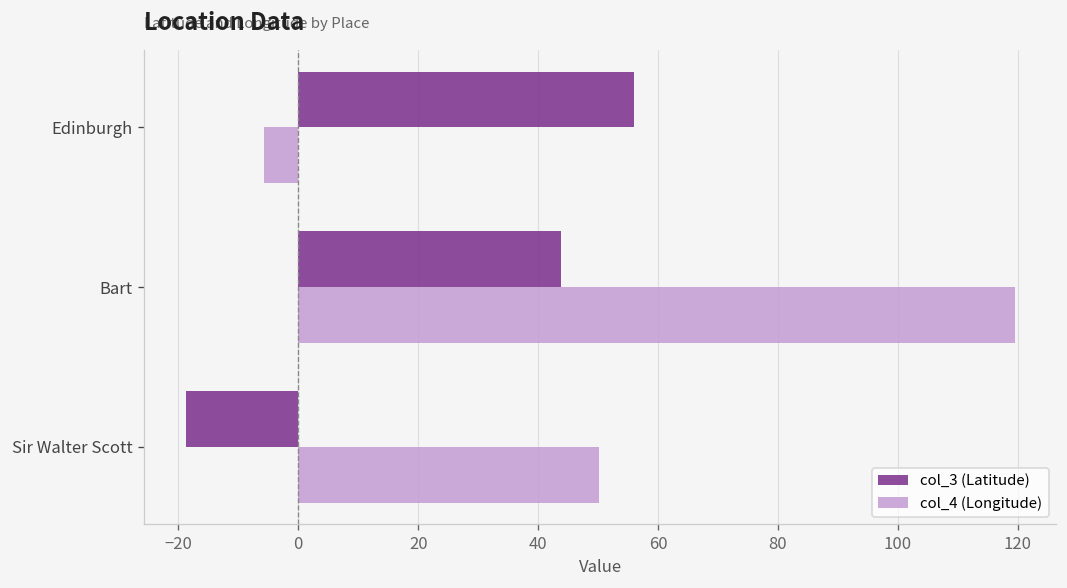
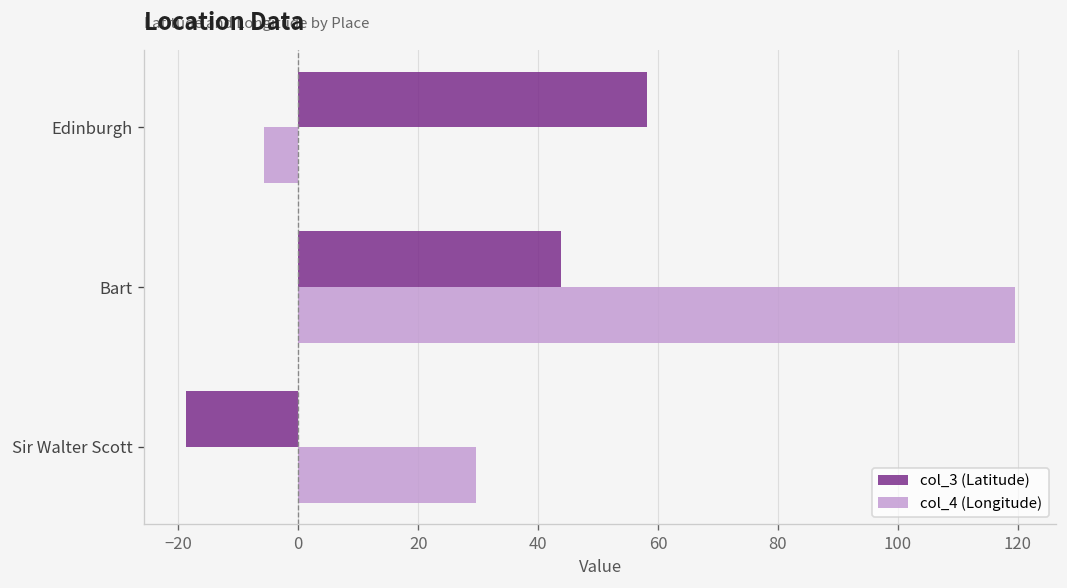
  {
    "col_3 (Latitude)": {
-     "Edinburgh": 56,
+     "Edinburgh": 58,
      "Bart": 44,
      "Sir Walter Scott": -19
    },
    "col_4 (Longitude)": {
      "Edinburgh": -6,
      "Bart": 119,
-     "Sir Walter Scott": 50
+     "Sir Walter Scott": 30
    }
  }
